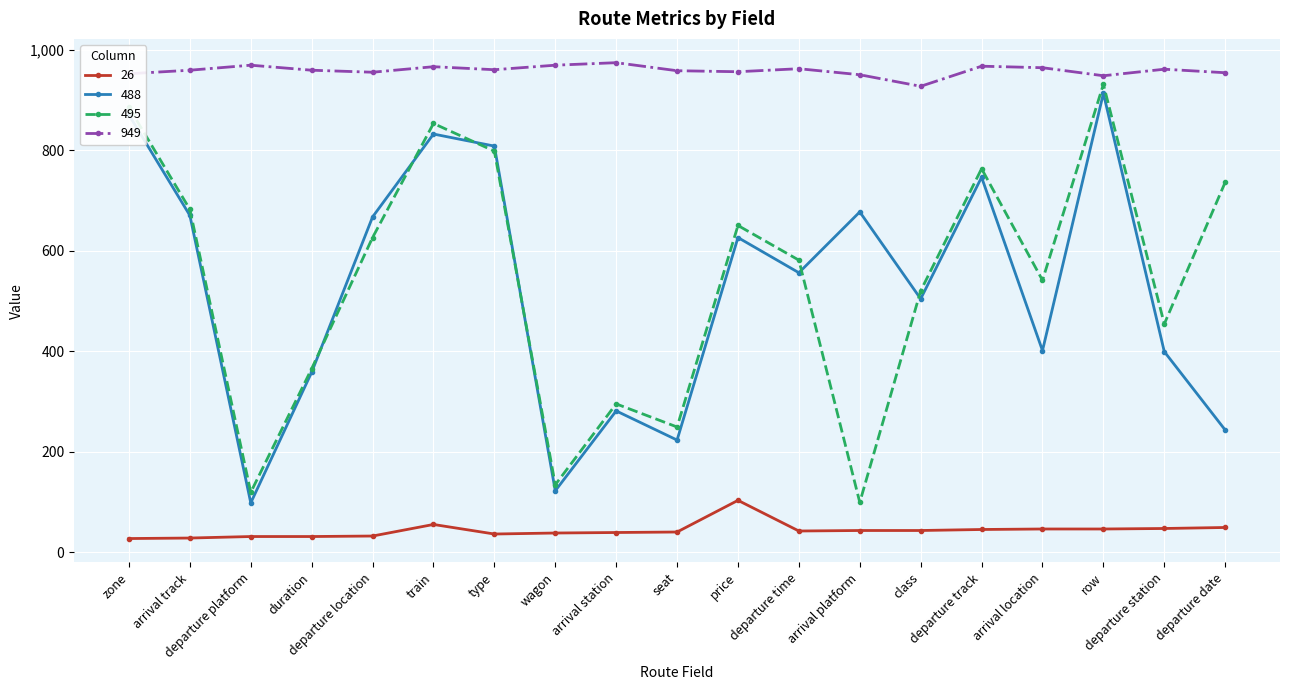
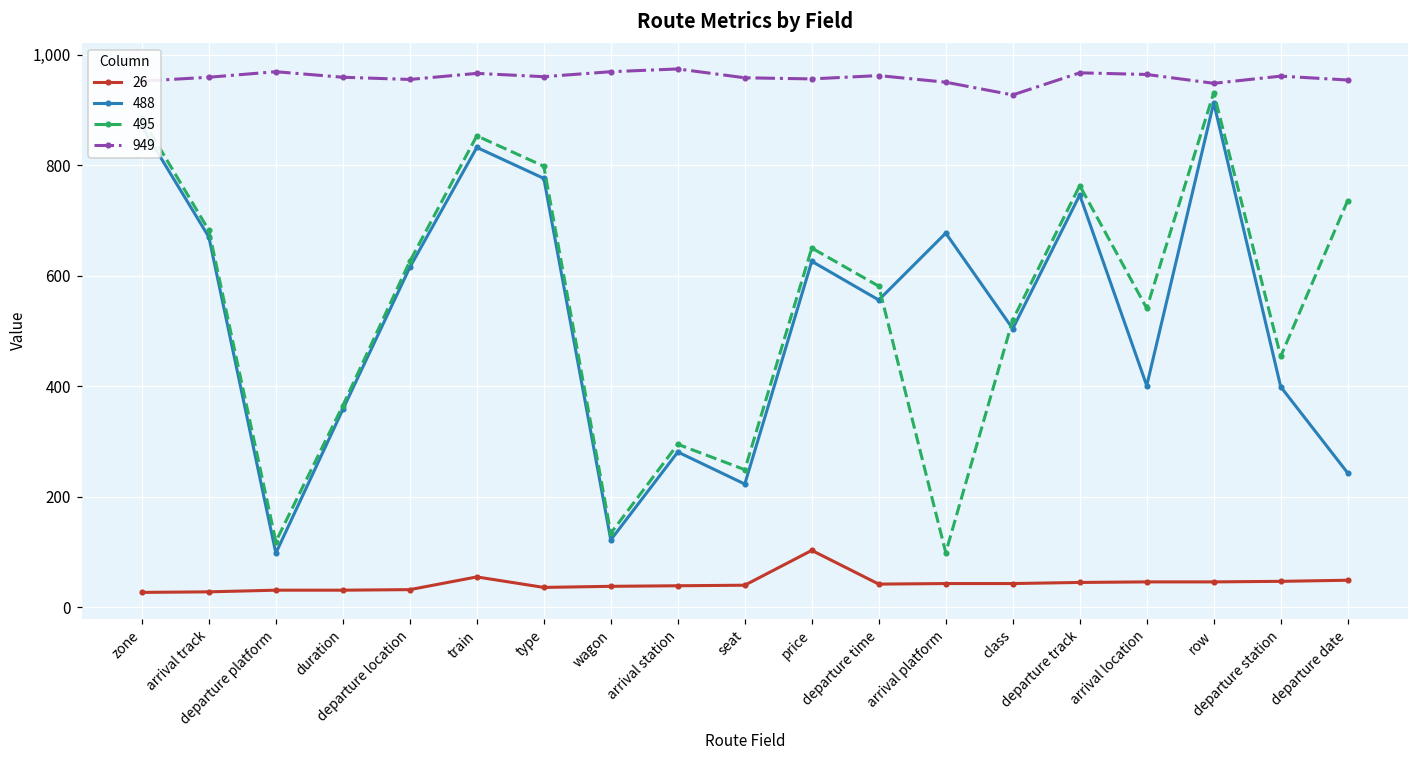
  {
    "26": {
      "zone": 30,
      "arrival track": 30,
      "departure platform": 30,
      "duration": 30,
      "departure location": 30,
      "train": 60,
      "type": 40,
      "wagon": 40,
      "arrival station": 40,
      "seat": 40,
      "price": 100,
      "departure time": 40,
      "arrival platform": 40,
      "class": 40,
      "departure track": 50,
      "arrival location": 50,
      "row": 50,
      "departure station": 50,
      "departure date": 50
    },
    "488": {
      "arrival track": 670,
      "departure platform": 100,
      "duration": 360,
-     "departure location": 670,
+     "departure location": 620,
      "train": 830,
-     "type": 810,
+     "type": 780,
      "wagon": 120,
      "arrival station": 280,
      "seat": 220,
      "price": 630,
      "departure time": 560,
      "arrival platform": 680,
      "class": 500,
      "departure track": 750,
      "arrival location": 400,
      "row": 910,
      "departure station": 400,
      "departure date": 240
    },
    "495": {
      "arrival track": 680,
      "departure platform": 120,
      "duration": 370,
      "departure location": 630,
      "train": 850,
      "type": 800,
      "wagon": 130,
      "arrival station": 300,
      "seat": 250,
      "price": 650,
      "departure time": 580,
      "arrival platform": 100,
      "class": 520,
      "departure track": 760,
      "arrival location": 540,
      "row": 930,
      "departure station": 450,
      "departure date": 740
    },
    "949": {
      "arrival track": 960,
      "departure platform": 970,
      "duration": 960,
      "departure location": 960,
      "train": 970,
      "type": 960,
      "wagon": 970,
      "arrival station": 970,
      "seat": 960,
      "price": 960,
      "departure time": 960,
      "arrival platform": 950,
      "class": 930,
      "departure track": 970,
      "arrival location": 960,
      "row": 950,
      "departure station": 960,
      "departure date": 950
    }
  }
